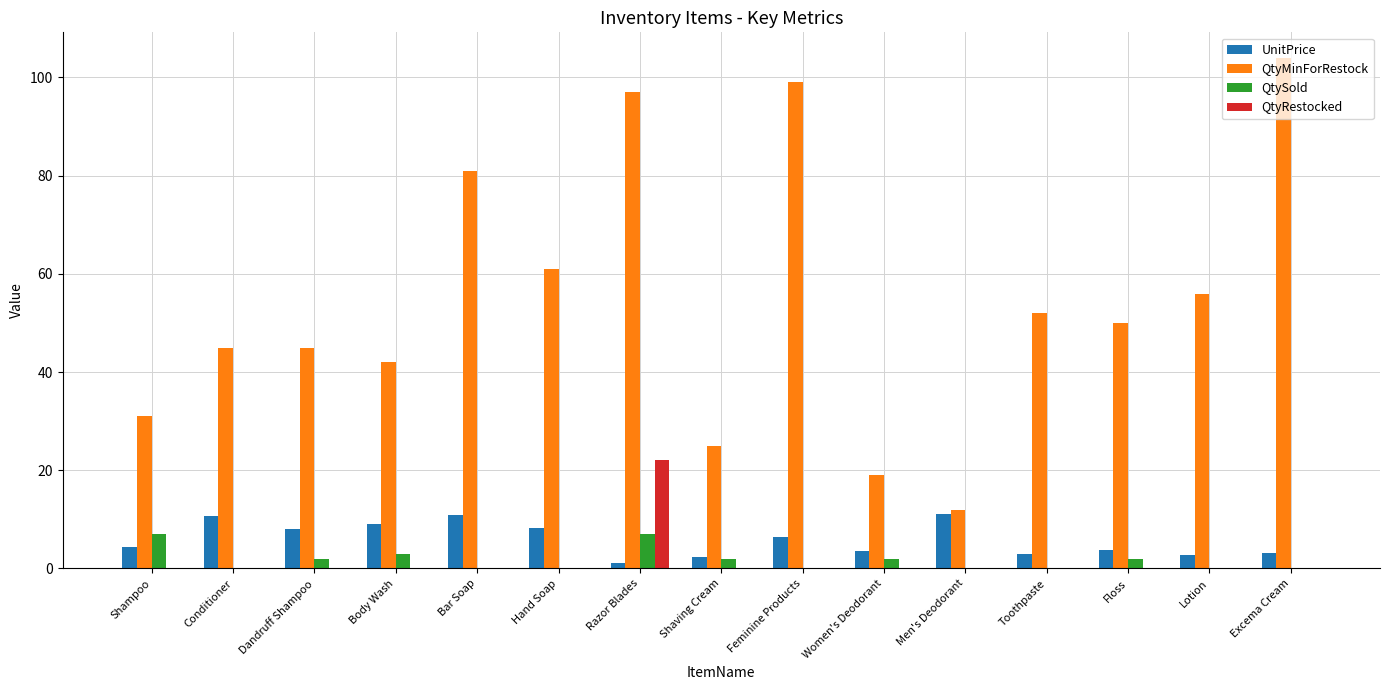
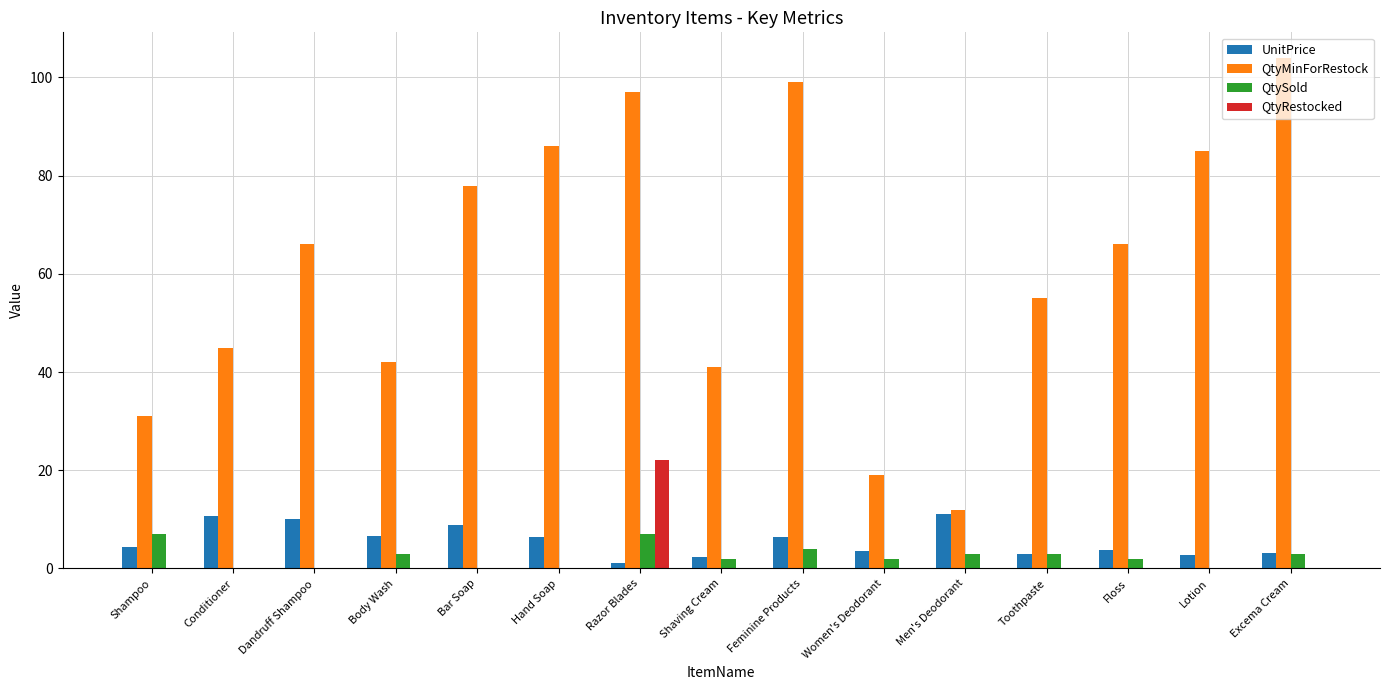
  {
    "UnitPrice": {
      "Shampoo": 4,
      "Conditioner": 11,
-     "Dandruff Shampoo": 8,
-     "Body Wash": 9,
-     "Bar Soap": 11,
-     "Hand Soap": 8,
+     "Dandruff Shampoo": 10,
+     "Body Wash": 7,
+     "Bar Soap": 9,
+     "Hand Soap": 6,
      "Razor Blades": 1,
      "Shaving Cream": 2,
      "Feminine Products": 6,
      "Women's Deodorant": 4,
      "Men's Deodorant": 11,
      "Toothpaste": 3,
      "Floss": 4,
      "Lotion": 3,
      "Excema Cream": 3
    },
    "QtyMinForRestock": {
      "Shampoo": 31,
      "Conditioner": 45,
-     "Dandruff Shampoo": 45,
+     "Dandruff Shampoo": 66,
      "Body Wash": 42,
-     "Bar Soap": 81,
-     "Hand Soap": 61,
+     "Bar Soap": 78,
+     "Hand Soap": 86,
      "Razor Blades": 97,
-     "Shaving Cream": 25,
+     "Shaving Cream": 41,
      "Feminine Products": 99,
      "Women's Deodorant": 19,
      "Men's Deodorant": 12,
-     "Toothpaste": 52,
-     "Floss": 50,
-     "Lotion": 56
+     "Toothpaste": 55,
+     "Floss": 66,
+     "Lotion": 85
    },
    "QtySold": {
      "Shampoo": 7,
      "Conditioner": 0,
-     "Dandruff Shampoo": 2,
+     "Dandruff Shampoo": 0,
      "Body Wash": 3,
      "Bar Soap": 0,
      "Hand Soap": 0,
      "Razor Blades": 7,
      "Shaving Cream": 2,
-     "Feminine Products": 0,
+     "Feminine Products": 4,
      "Women's Deodorant": 2,
-     "Men's Deodorant": 0,
-     "Toothpaste": 0,
+     "Men's Deodorant": 3,
+     "Toothpaste": 3,
      "Floss": 2,
      "Lotion": 0,
-     "Excema Cream": 0
+     "Excema Cream": 3
    },
    "QtyRestocked": {
      "Shampoo": 0,
      "Conditioner": 0,
      "Dandruff Shampoo": 0,
      "Body Wash": 0,
      "Bar Soap": 0,
      "Hand Soap": 0,
      "Razor Blades": 22,
      "Shaving Cream": 0,
      "Feminine Products": 0,
      "Women's Deodorant": 0,
      "Men's Deodorant": 0,
      "Toothpaste": 0,
      "Floss": 0,
      "Lotion": 0,
      "Excema Cream": 0
    }
  }
